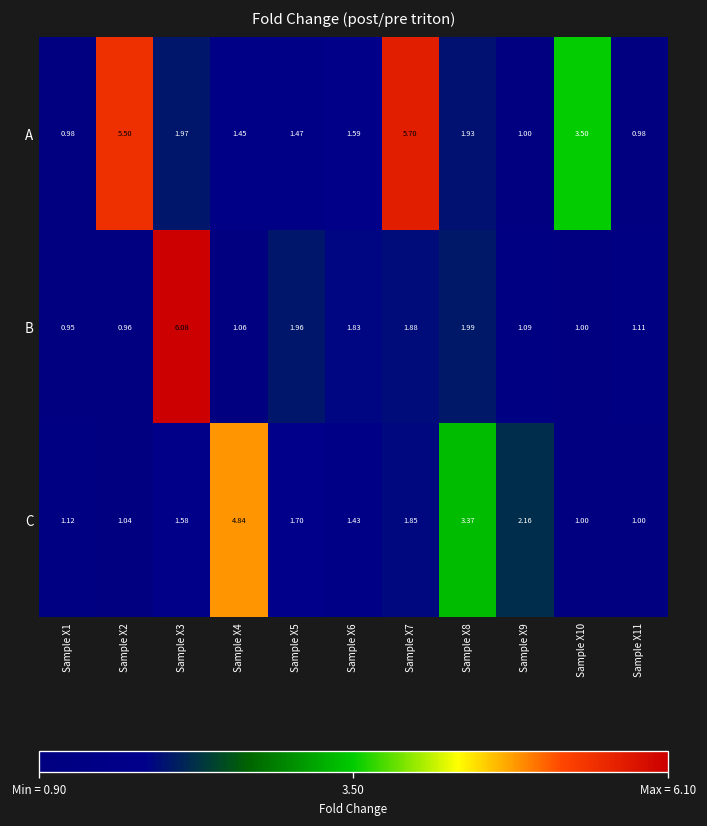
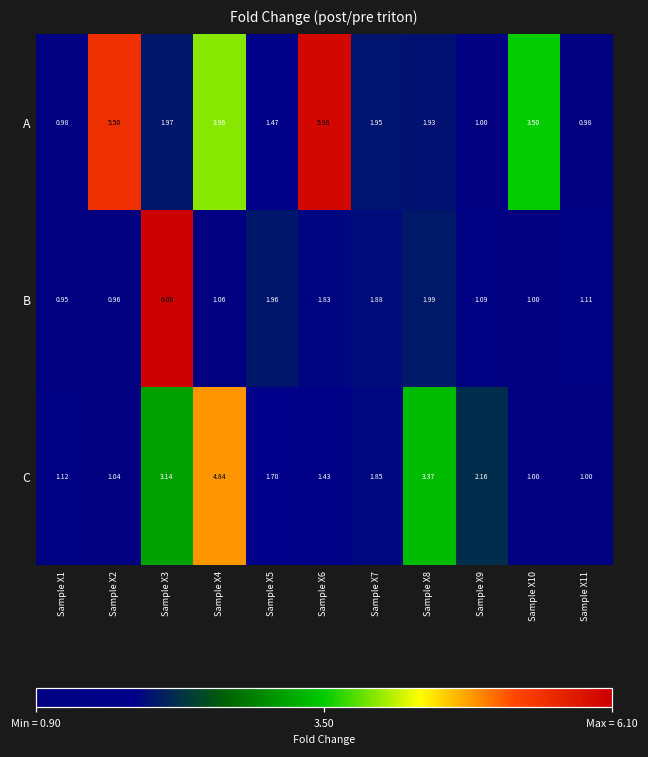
  {
    "A": {
      "Sample X1": 0.98,
      "Sample X2": 5.50,
      "Sample X3": 1.97,
-     "Sample X4": 1.45,
+     "Sample X4": 3.96,
      "Sample X5": 1.47,
-     "Sample X6": 1.59,
-     "Sample X7": 5.70,
+     "Sample X6": 5.98,
+     "Sample X7": 1.95,
      "Sample X8": 1.93,
      "Sample X9": 1.00,
      "Sample X10": 3.50,
      "Sample X11": 0.98
    },
    "B": {
      "Sample X1": 0.95,
      "Sample X2": 0.96,
      "Sample X3": 6.08,
      "Sample X4": 1.06,
      "Sample X5": 1.96,
      "Sample X6": 1.83,
      "Sample X7": 1.88,
      "Sample X8": 1.99,
      "Sample X9": 1.09,
      "Sample X10": 1.00,
      "Sample X11": 1.11
    },
    "C": {
      "Sample X1": 1.12,
      "Sample X2": 1.04,
-     "Sample X3": 1.58,
+     "Sample X3": 3.14,
      "Sample X4": 4.84,
      "Sample X5": 1.70,
      "Sample X6": 1.43,
      "Sample X7": 1.85,
      "Sample X8": 3.37,
      "Sample X9": 2.16,
      "Sample X10": 1.00,
      "Sample X11": 1.00
    }
  }
